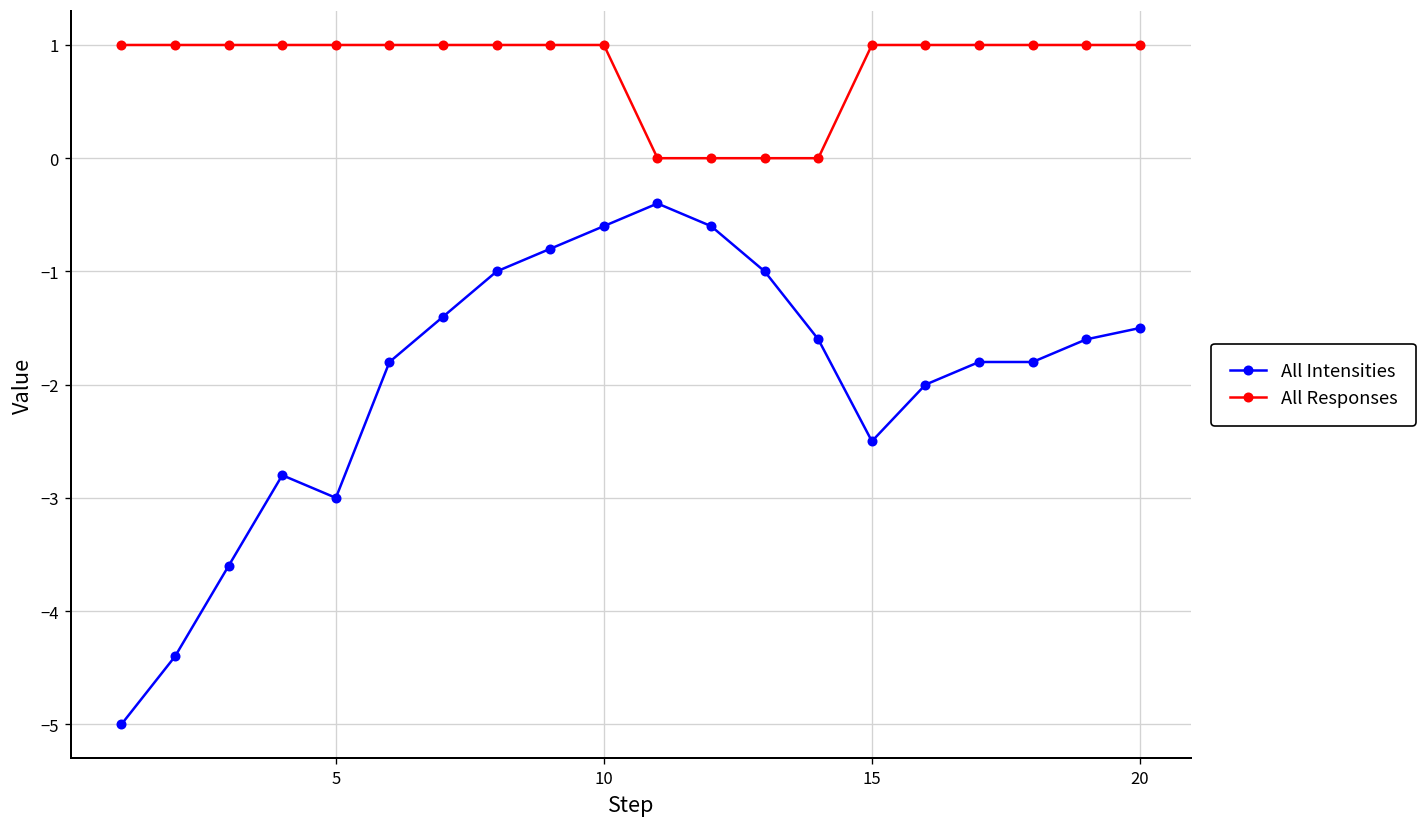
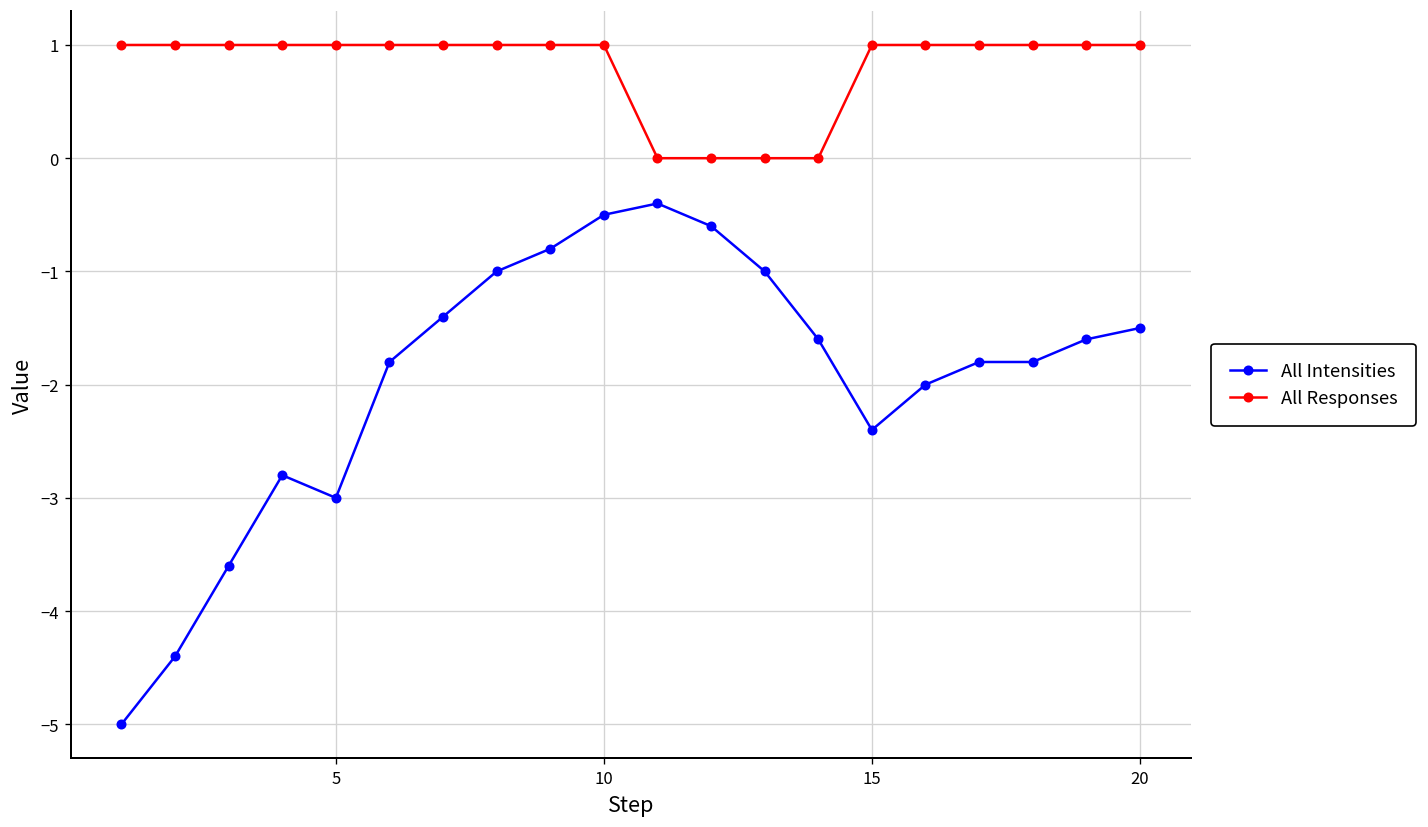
  {
    "All Intensities": {
      "5": -3.0,
-     "10": -0.6,
-     "15": -2.5,
+     "10": -0.5,
+     "15": -2.4,
      "20": -1.5
    },
    "All Responses": {
      "5": 1.0,
      "10": 1.0,
      "15": 1.0,
      "20": 1.0
    }
  }
